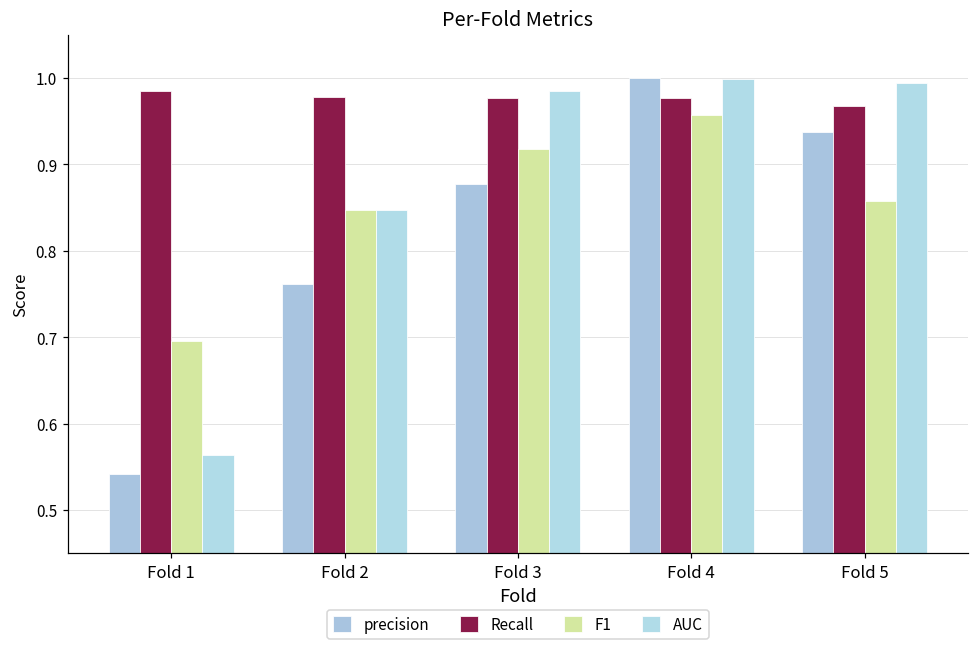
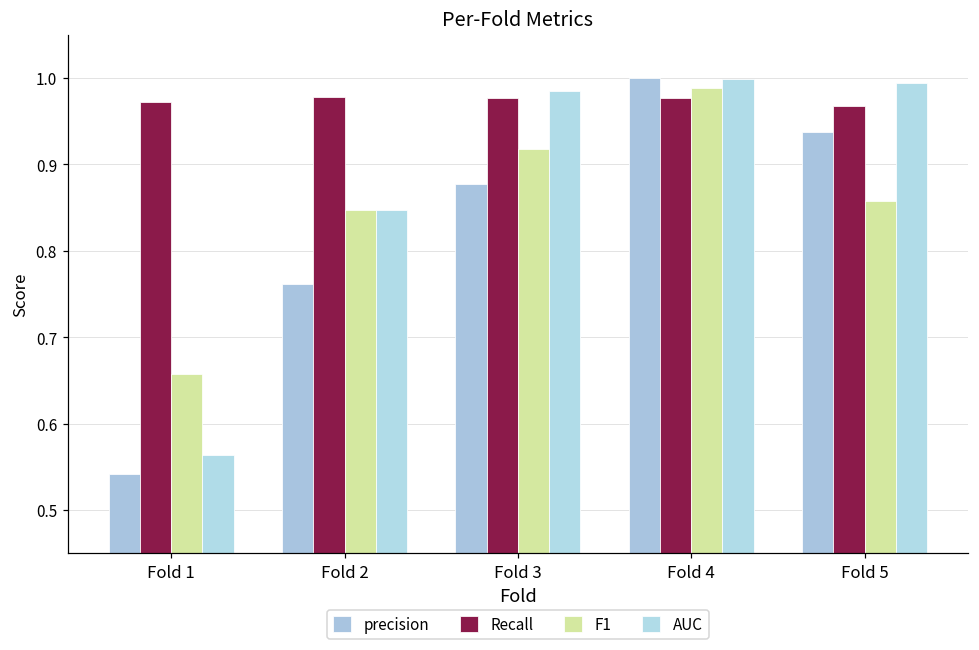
  {
    "Recall": {
-     "Fold 1": 0.98,
+     "Fold 1": 0.97,
      "Fold 2": 0.98,
      "Fold 3": 0.98,
      "Fold 4": 0.98,
      "Fold 5": 0.97
    },
    "F1": {
-     "Fold 1": 0.70,
+     "Fold 1": 0.66,
      "Fold 2": 0.85,
      "Fold 3": 0.92,
-     "Fold 4": 0.96,
+     "Fold 4": 0.99,
      "Fold 5": 0.86
    }
  }
